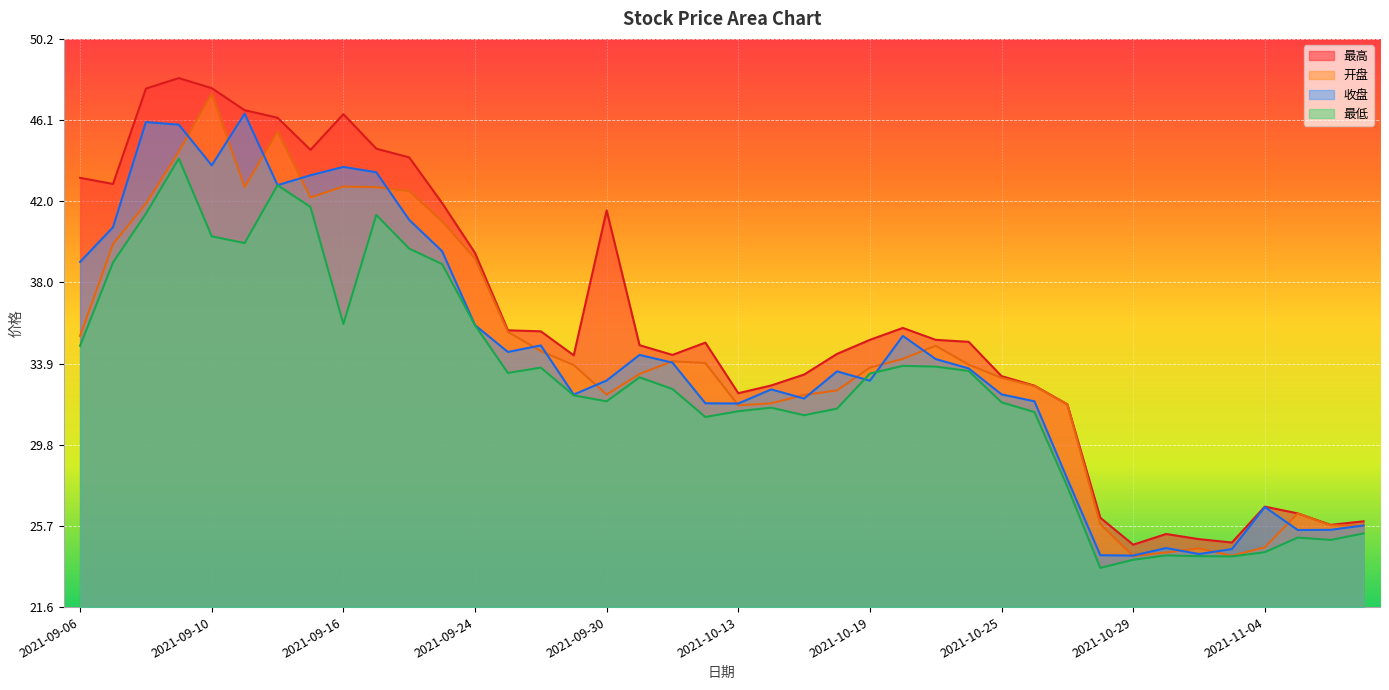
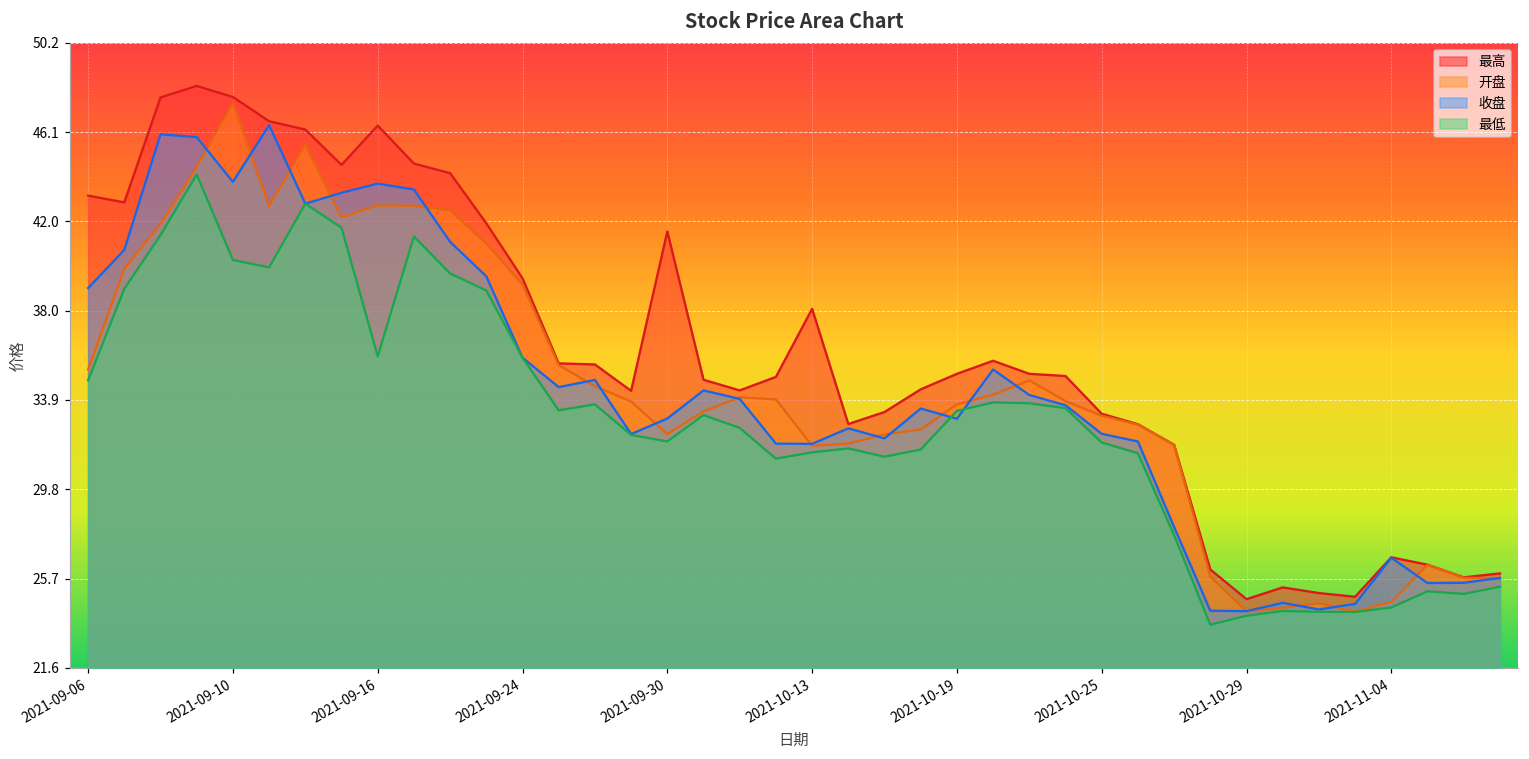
  {
    "最高": {
      "2021-09-06": 43.2,
      "2021-09-10": 47.8,
      "2021-09-16": 46.4,
      "2021-09-24": 39.4,
      "2021-09-30": 41.6,
-     "2021-10-13": 32.4,
+     "2021-10-13": 38.0,
      "2021-10-19": 35.1,
      "2021-10-29": 24.7
    },
    "开盘": {
      "2021-09-06": 35.3,
      "2021-09-10": 47.5,
      "2021-09-16": 42.8,
      "2021-09-24": 39.2,
      "2021-09-30": 32.3,
      "2021-10-19": 33.7,
      "2021-11-04": 24.6
    },
    "收盘": {
      "2021-09-06": 39.0,
      "2021-09-10": 43.9,
      "2021-09-16": 43.8,
      "2021-09-30": 33.0,
      "2021-10-19": 33.0,
      "2021-10-25": 32.3
    },
    "最低": {
      "2021-09-06": 34.8,
      "2021-09-10": 40.3,
      "2021-09-16": 35.9,
      "2021-09-30": 32.0,
      "2021-10-13": 31.5,
      "2021-10-19": 33.4,
      "2021-10-25": 31.9,
      "2021-10-29": 24.0,
      "2021-11-04": 24.4
    }
  }
